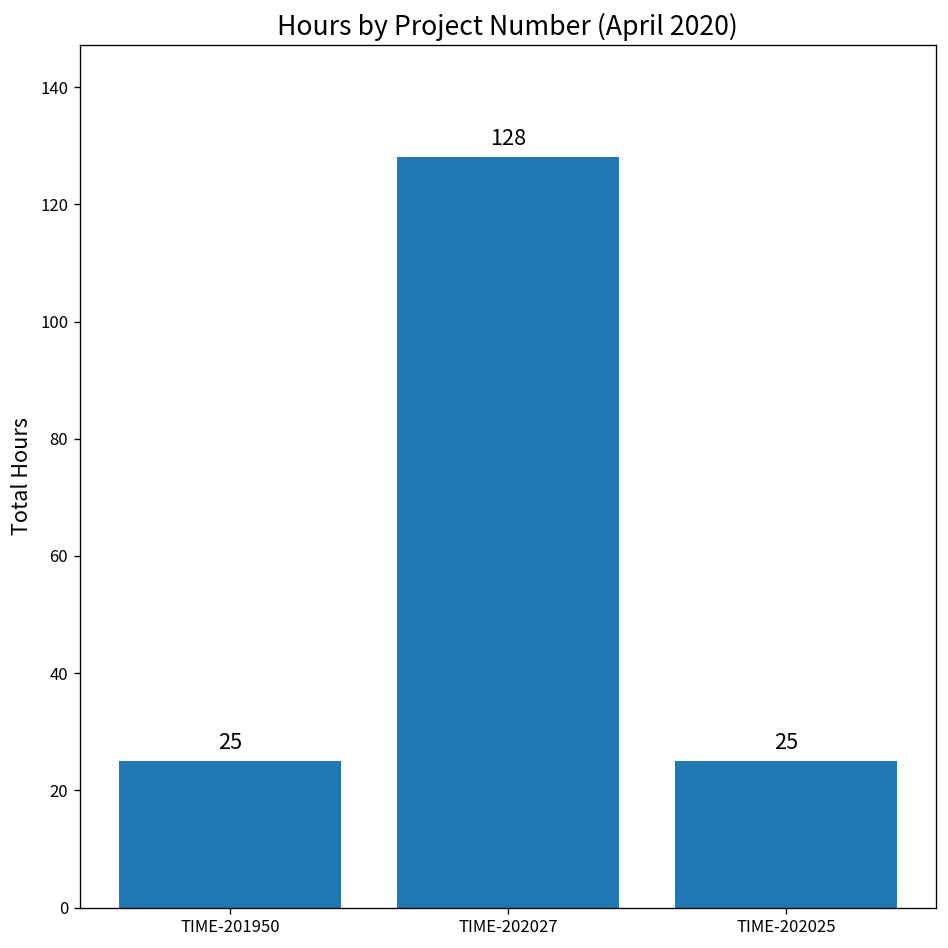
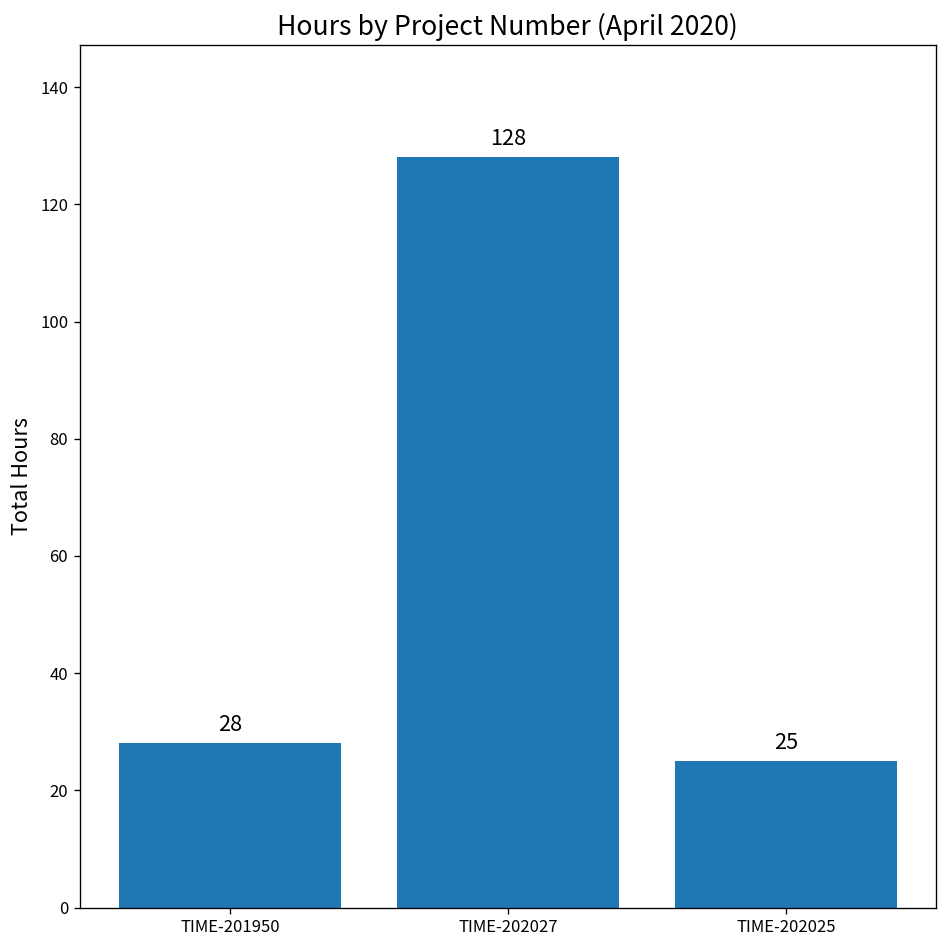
  {
-   "TIME-201950": 25,
+   "TIME-201950": 28,
    "TIME-202027": 128,
    "TIME-202025": 25
  }
